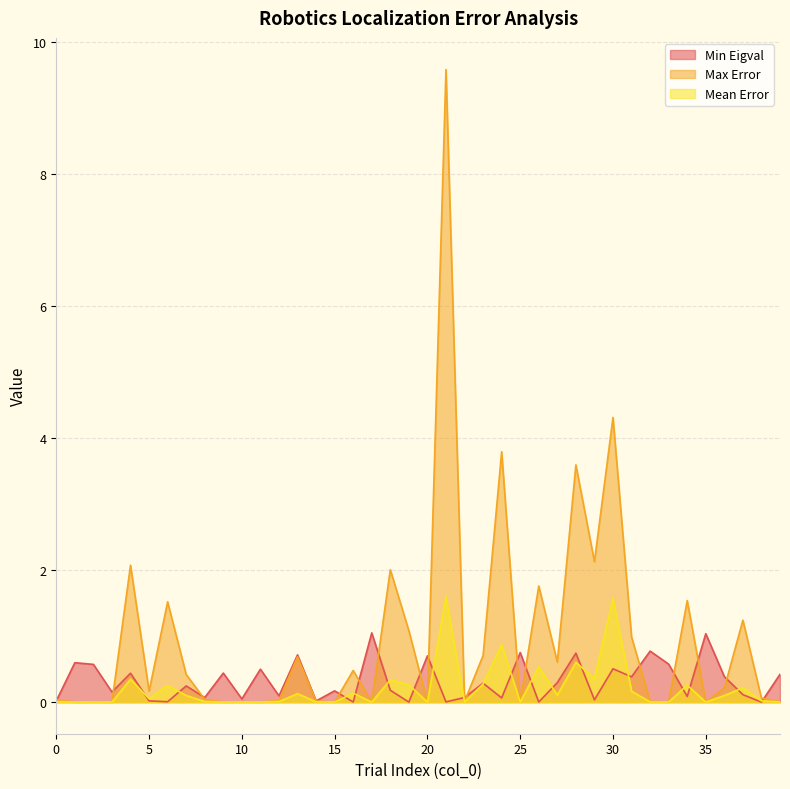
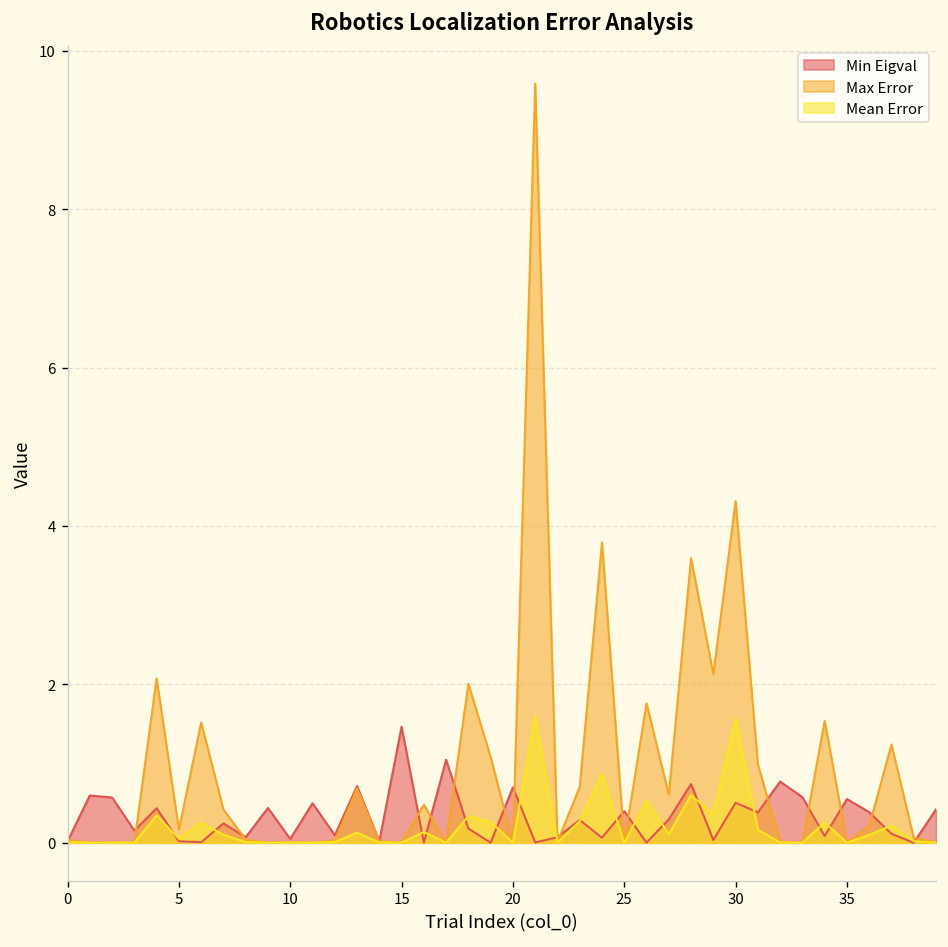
  {
    "Min Eigval": {
      "10": 0.0,
-     "15": 0.2,
+     "15": 1.5,
      "20": 0.7,
-     "25": 0.8,
+     "25": 0.4,
      "30": 0.5,
-     "35": 1.0
+     "35": 0.6
    }
  }
